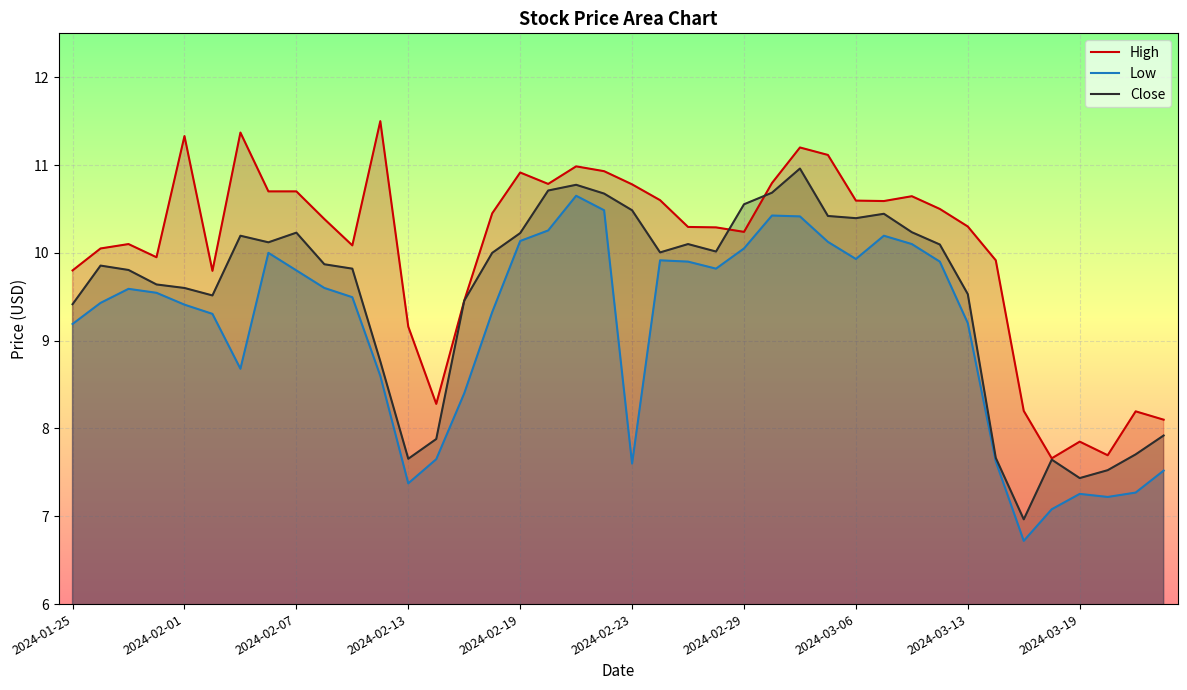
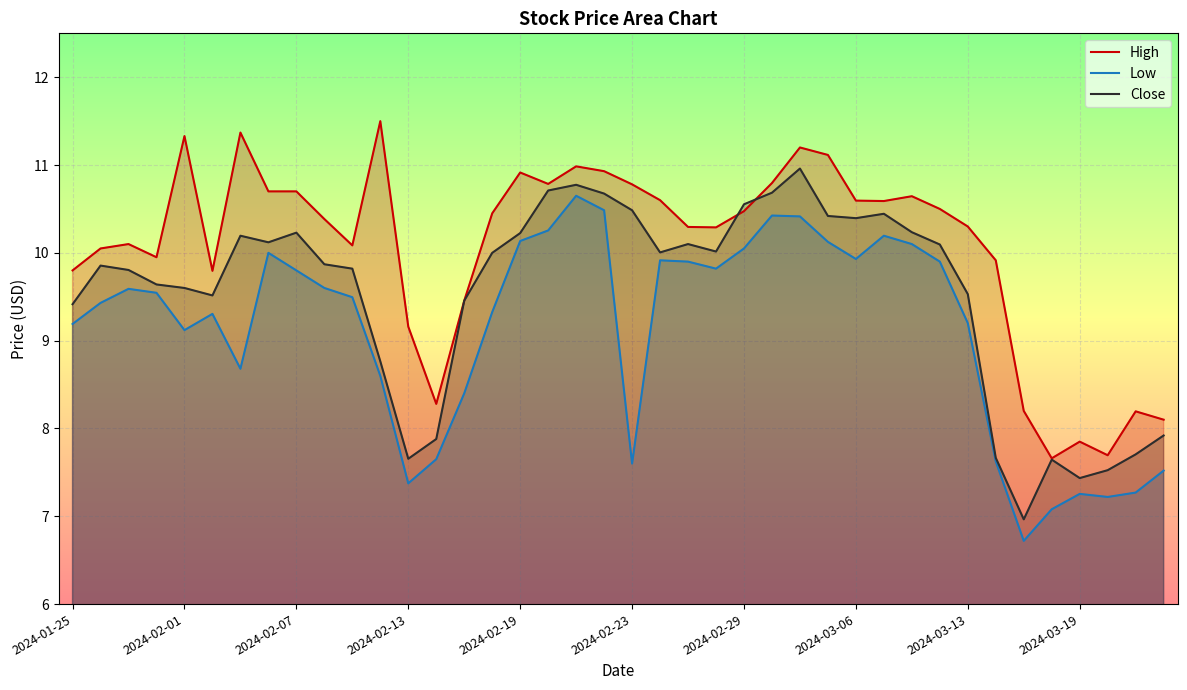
  {
    "High": {
      "2024-01-25": 9.8,
      "2024-02-01": 11.3,
      "2024-02-07": 10.7,
      "2024-02-13": 9.2,
      "2024-02-19": 10.9,
      "2024-02-23": 10.8,
-     "2024-02-29": 10.2,
+     "2024-02-29": 10.5,
      "2024-03-06": 10.6,
      "2024-03-13": 10.3,
      "2024-03-19": 7.9
    },
    "Low": {
      "2024-01-25": 9.2,
-     "2024-02-01": 9.4,
+     "2024-02-01": 9.1,
      "2024-02-07": 9.8,
      "2024-02-13": 7.4,
      "2024-02-19": 10.1,
      "2024-02-23": 7.6,
      "2024-02-29": 10.1,
      "2024-03-06": 9.9,
      "2024-03-13": 9.2,
      "2024-03-19": 7.3
    },
    "Close": {
      "2024-01-25": 9.4,
      "2024-02-01": 9.6,
      "2024-02-07": 10.2,
      "2024-02-13": 7.7,
      "2024-02-19": 10.2,
      "2024-02-23": 10.5,
      "2024-02-29": 10.6,
      "2024-03-06": 10.4,
      "2024-03-13": 9.5,
      "2024-03-19": 7.4
    }
  }
